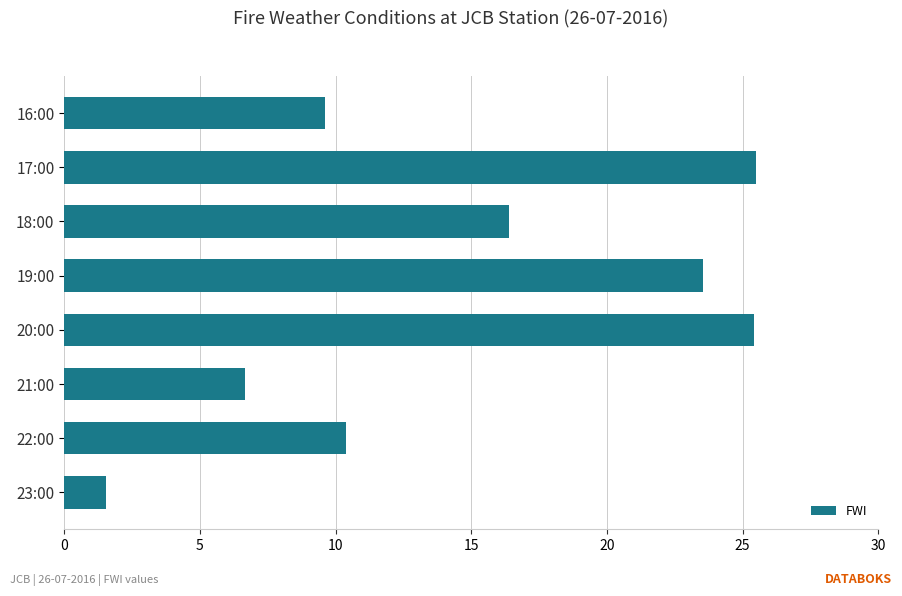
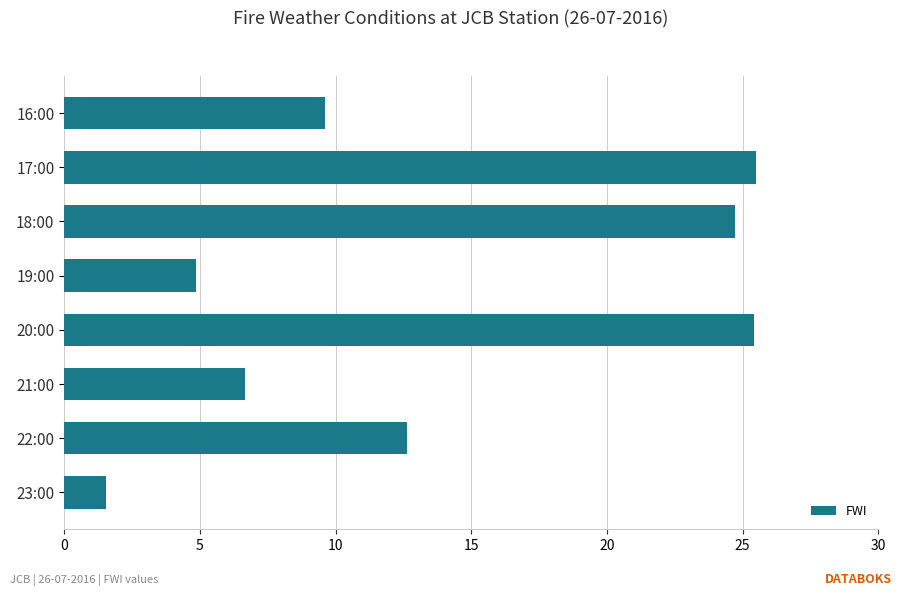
  {
    "16:00": 9.6,
    "17:00": 25.5,
-   "18:00": 16.4,
-   "19:00": 23.6,
+   "18:00": 24.7,
+   "19:00": 4.9,
    "20:00": 25.4,
    "21:00": 6.7,
-   "22:00": 10.4,
+   "22:00": 12.7,
    "23:00": 1.6
  }
